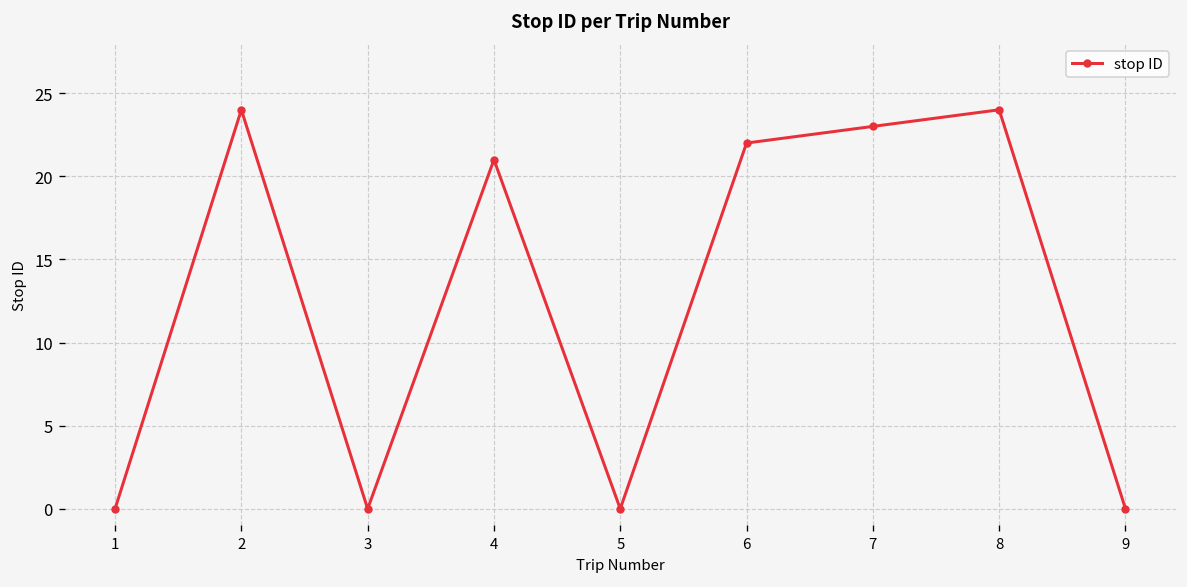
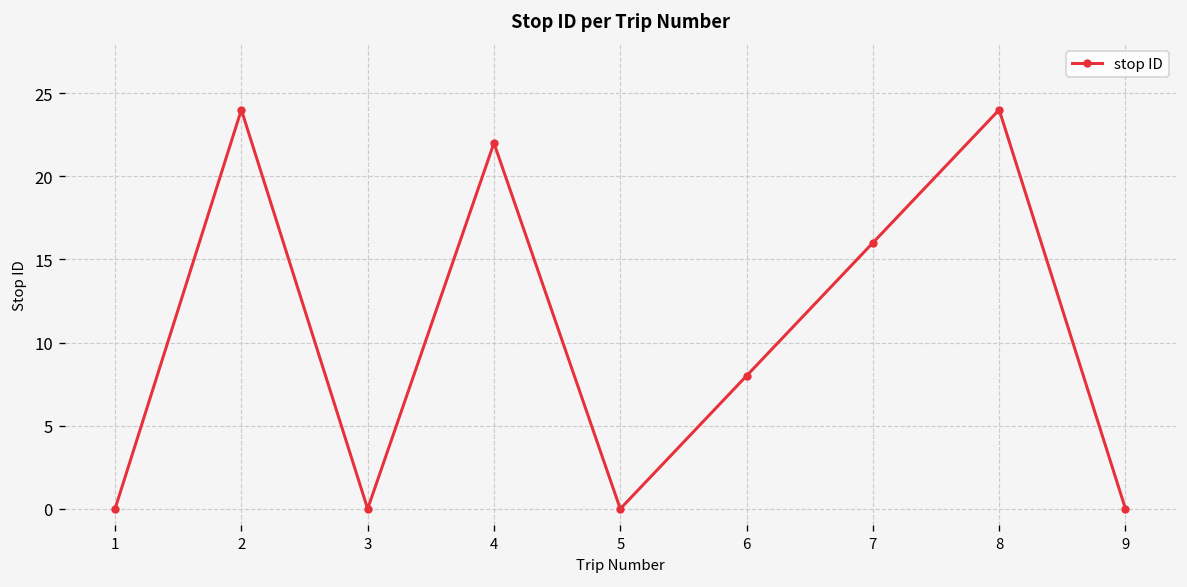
  {
    "1": 0,
    "2": 24,
    "3": 0,
-   "4": 21,
+   "4": 22,
    "5": 0,
-   "6": 22,
-   "7": 23,
+   "6": 8,
+   "7": 16,
    "8": 24,
    "9": 0
  }
